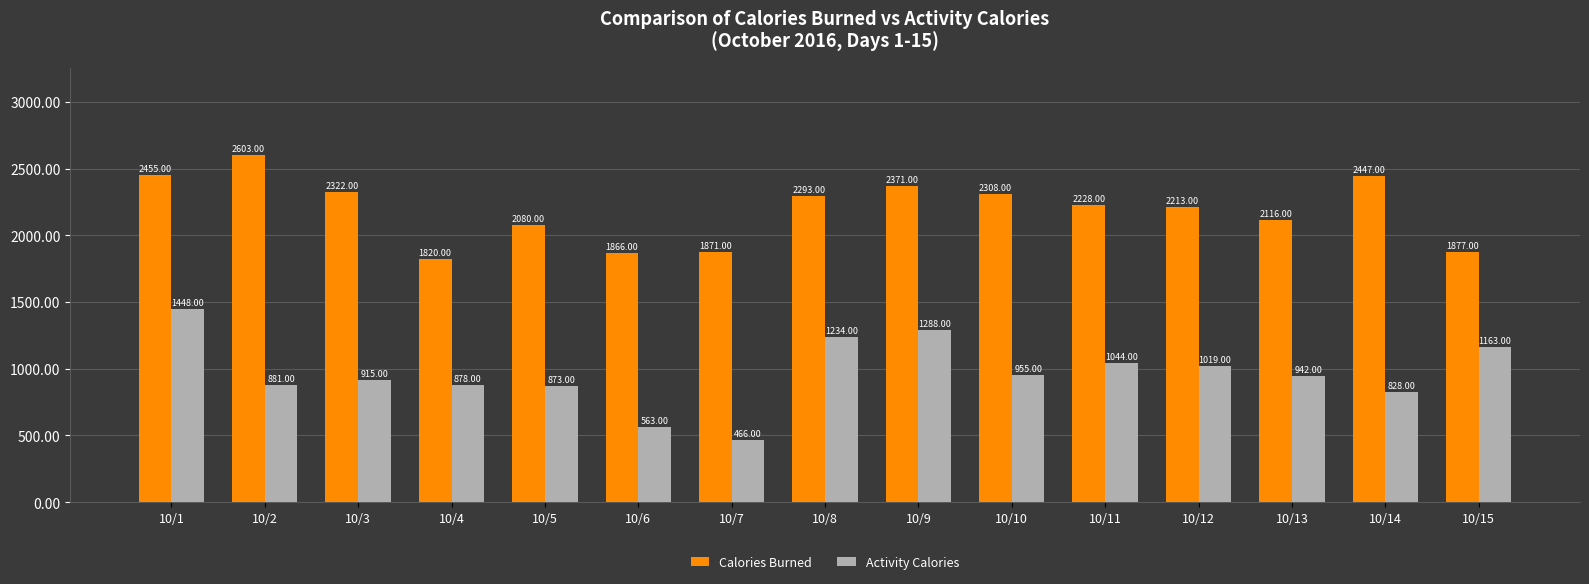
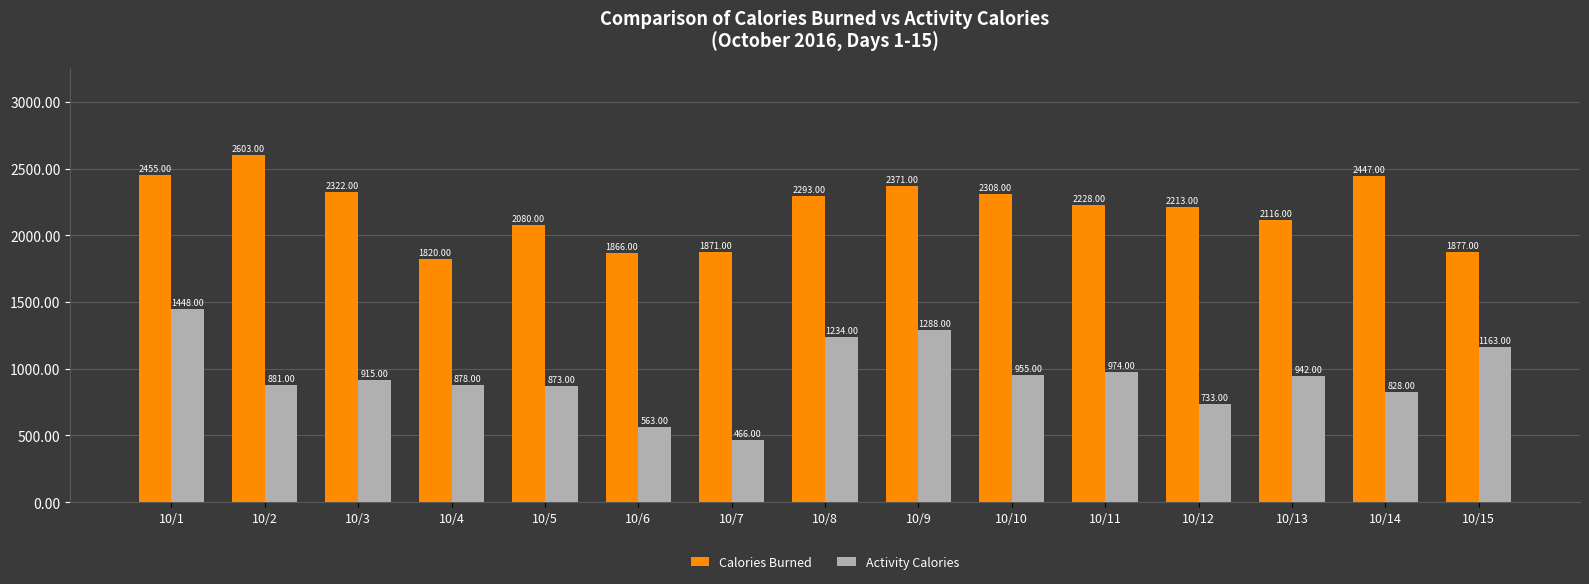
  {
    "Calories Burned": {
      "10/1": 2455.00,
      "10/2": 2603.00,
      "10/3": 2322.00,
      "10/4": 1820.00,
      "10/5": 2080.00,
      "10/6": 1866.00,
      "10/7": 1871.00,
      "10/8": 2293.00,
      "10/9": 2371.00,
      "10/10": 2308.00,
      "10/11": 2228.00,
      "10/12": 2213.00,
      "10/13": 2116.00,
      "10/14": 2447.00,
      "10/15": 1877.00
    },
    "Activity Calories": {
      "10/1": 1448.00,
      "10/2": 881.00,
      "10/3": 915.00,
      "10/4": 878.00,
      "10/5": 873.00,
      "10/6": 563.00,
      "10/7": 466.00,
      "10/8": 1234.00,
      "10/9": 1288.00,
      "10/10": 955.00,
-     "10/11": 1044.00,
-     "10/12": 1019.00,
+     "10/11": 974.00,
+     "10/12": 733.00,
      "10/13": 942.00,
      "10/14": 828.00,
      "10/15": 1163.00
    }
  }
